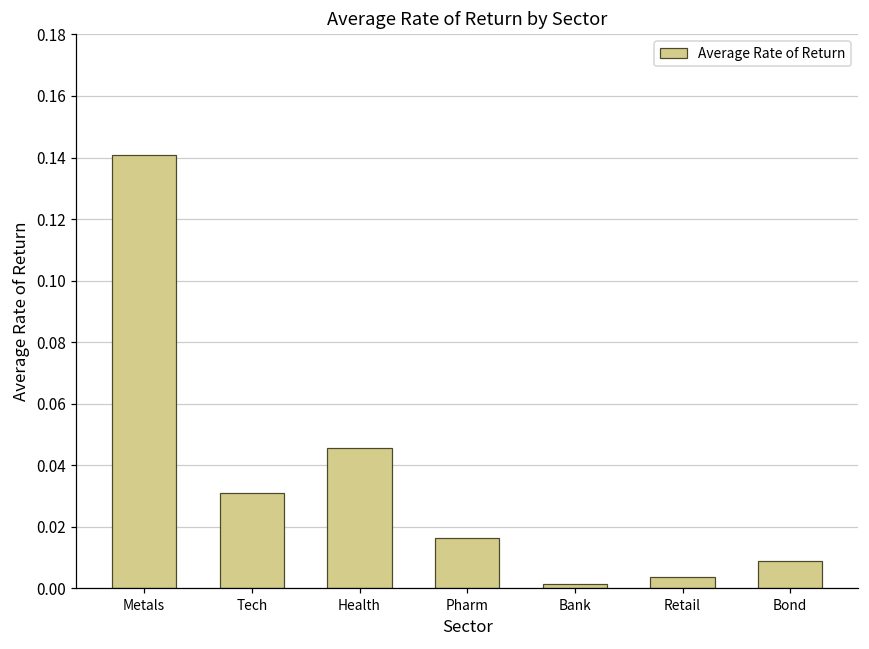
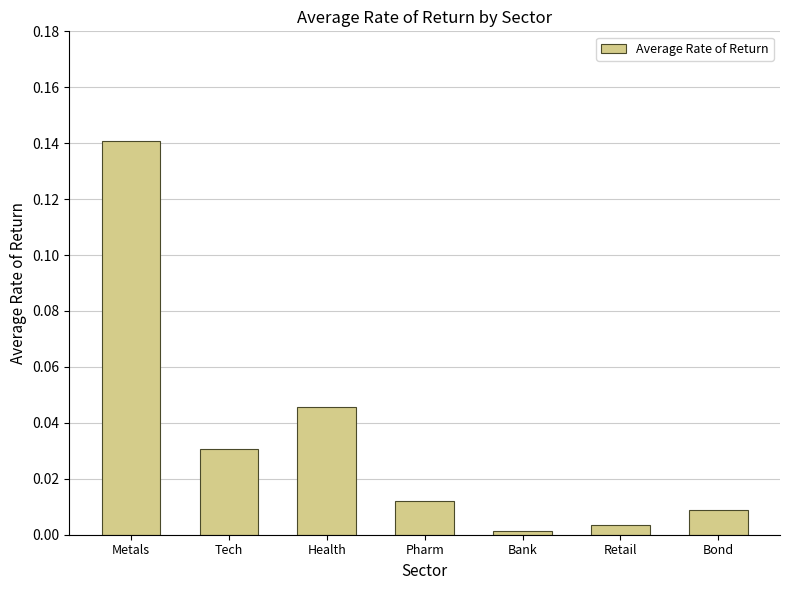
  {
    "Metals": 0.141,
    "Tech": 0.031,
    "Health": 0.046,
-   "Pharm": 0.016,
+   "Pharm": 0.012,
    "Bank": 0.002,
    "Retail": 0.004,
    "Bond": 0.009
  }
